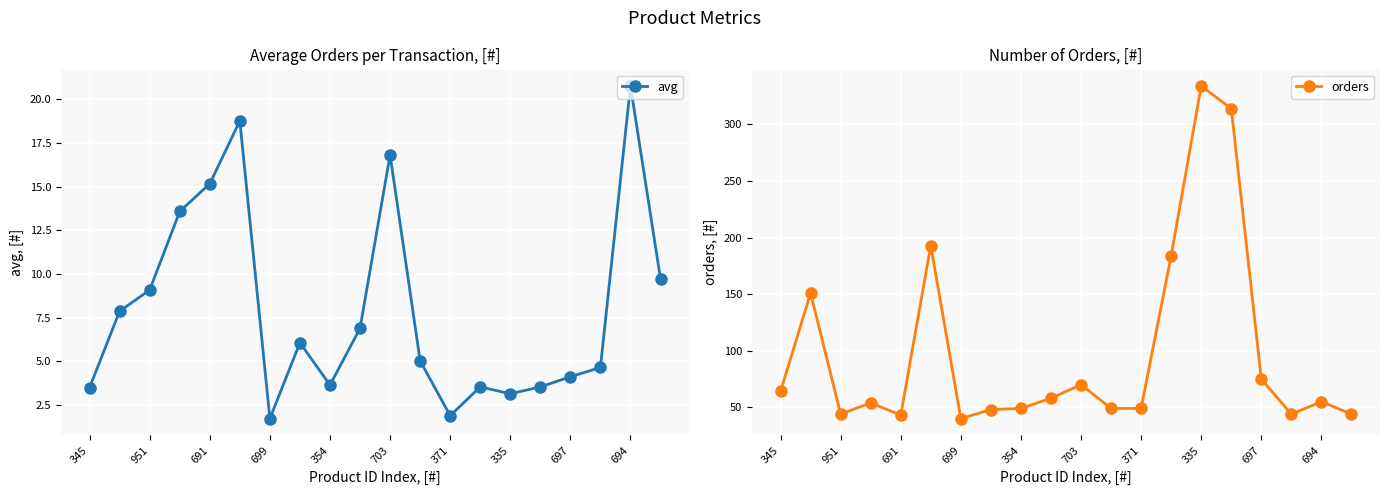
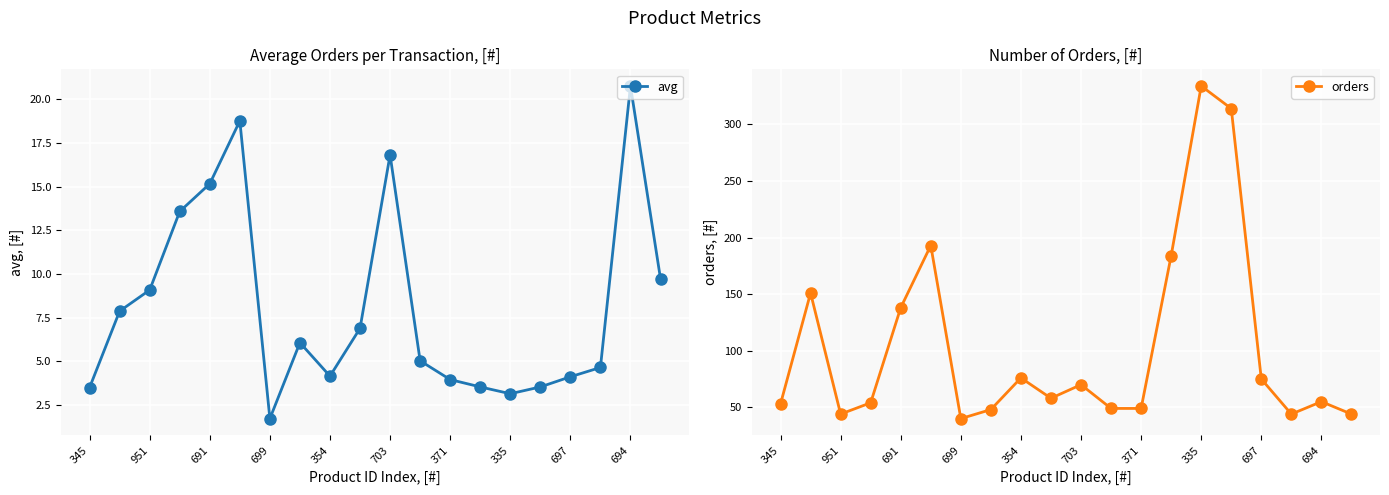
  {
    "Average Orders per Transaction, [#]": {
      "345": 3.5,
      "951": 9.1,
      "691": 15.2,
      "699": 1.7,
-     "354": 3.6,
+     "354": 4.1,
      "703": 16.8,
-     "371": 1.9,
+     "371": 3.9,
      "335": 3.1,
      "697": 4.1
    },
    "Number of Orders, [#]": {
-     "345": 64,
+     "345": 53,
      "951": 44,
-     "691": 43,
+     "691": 138,
      "699": 40,
-     "354": 49,
+     "354": 76,
      "703": 70,
      "371": 49,
      "335": 334,
      "697": 75,
      "694": 55
    }
  }
